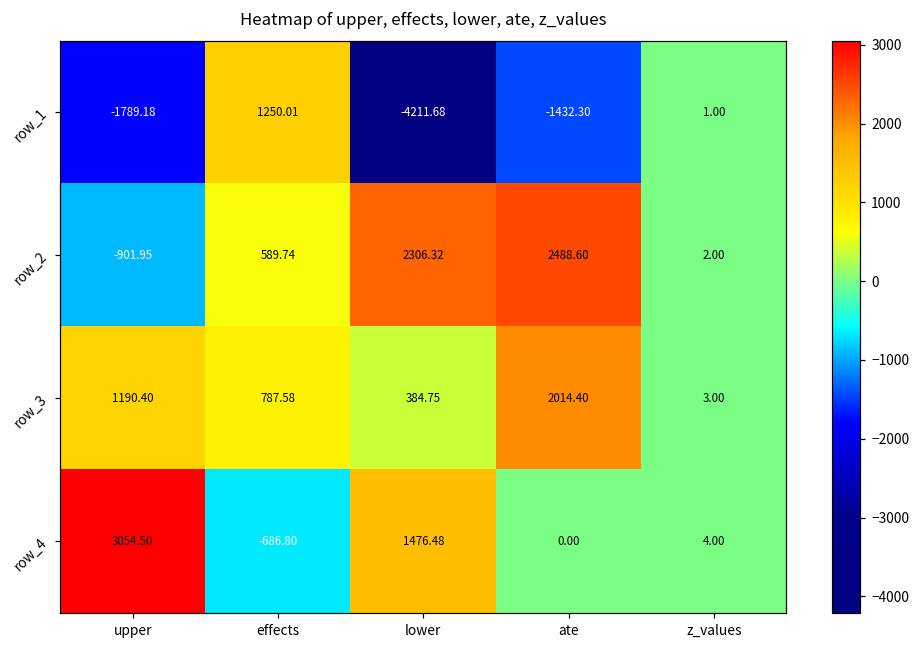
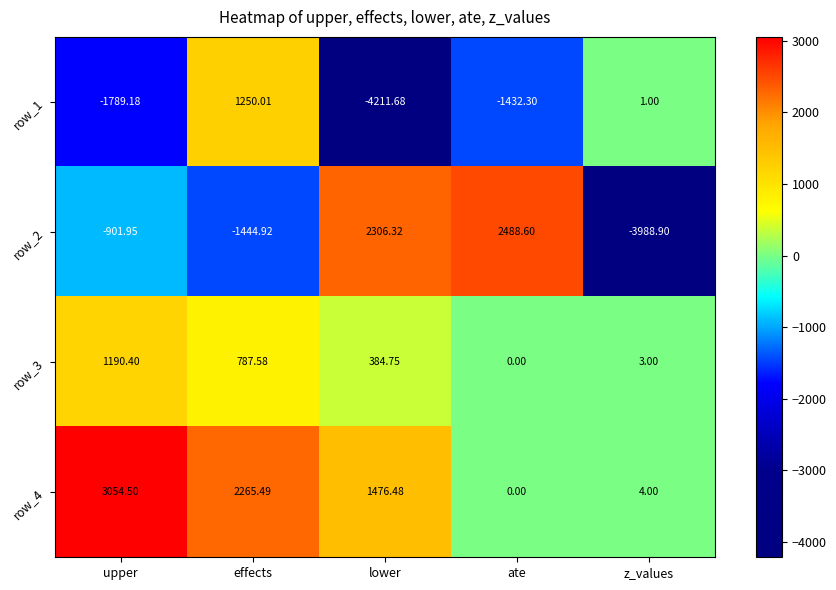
  {
    "row_1": {
      "upper": -1789.18,
      "effects": 1250.01,
      "lower": -4211.68,
      "ate": -1432.30,
      "z_values": 1.00
    },
    "row_2": {
      "upper": -901.95,
-     "effects": 589.74,
+     "effects": -1444.92,
      "lower": 2306.32,
      "ate": 2488.60,
-     "z_values": 2.00
+     "z_values": -3988.90
    },
    "row_3": {
      "upper": 1190.40,
      "effects": 787.58,
      "lower": 384.75,
-     "ate": 2014.40,
+     "ate": 0.00,
      "z_values": 3.00
    },
    "row_4": {
      "upper": 3054.50,
-     "effects": -686.80,
+     "effects": 2265.49,
      "lower": 1476.48,
      "ate": 0.00,
      "z_values": 4.00
    }
  }
